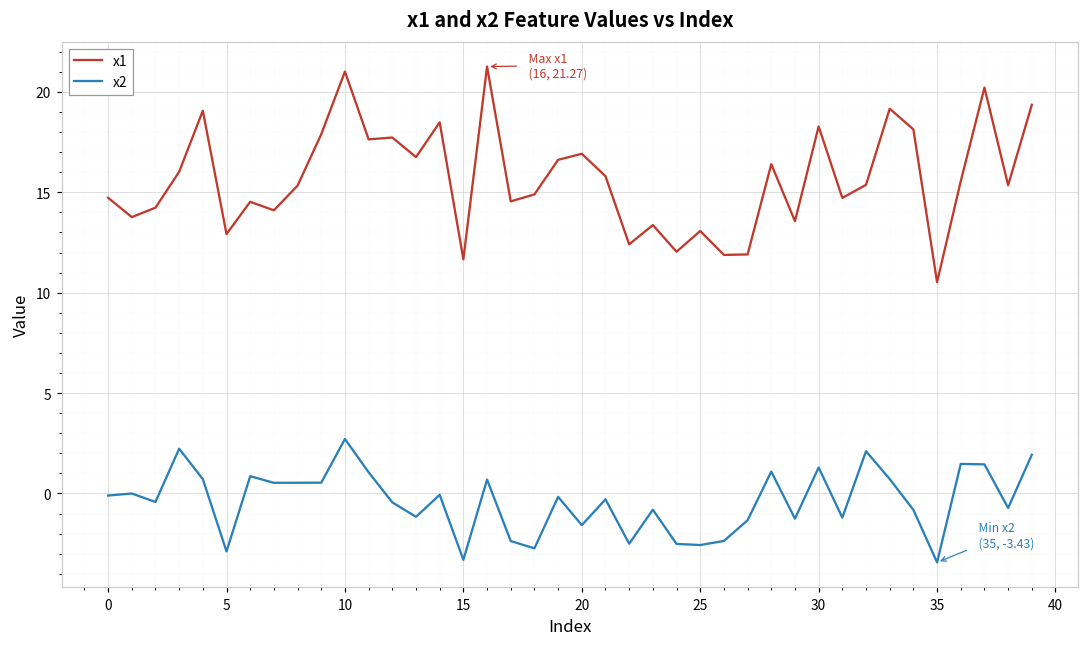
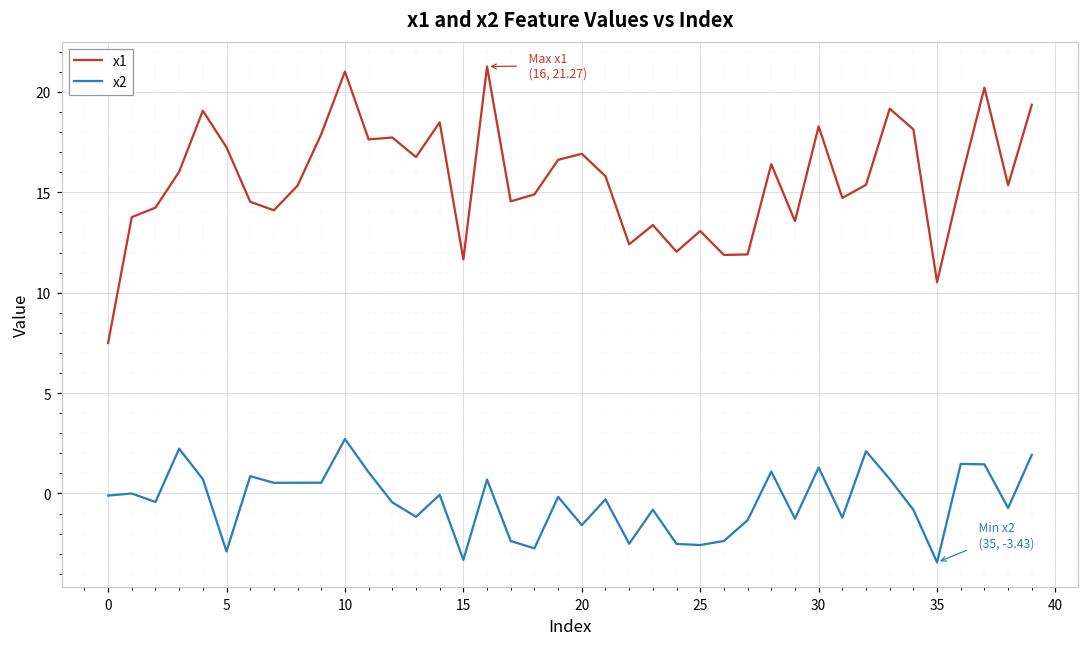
  {
    "x1": {
-     "0": 14.7,
-     "5": 12.9,
+     "0": 7.5,
+     "5": 17.2,
      "10": 21.0,
      "15": 11.7,
      "20": 16.9,
      "25": 13.1,
      "30": 18.3,
      "35": 10.5
    },
    "x2": {
      "35": -3.43
    }
  }
